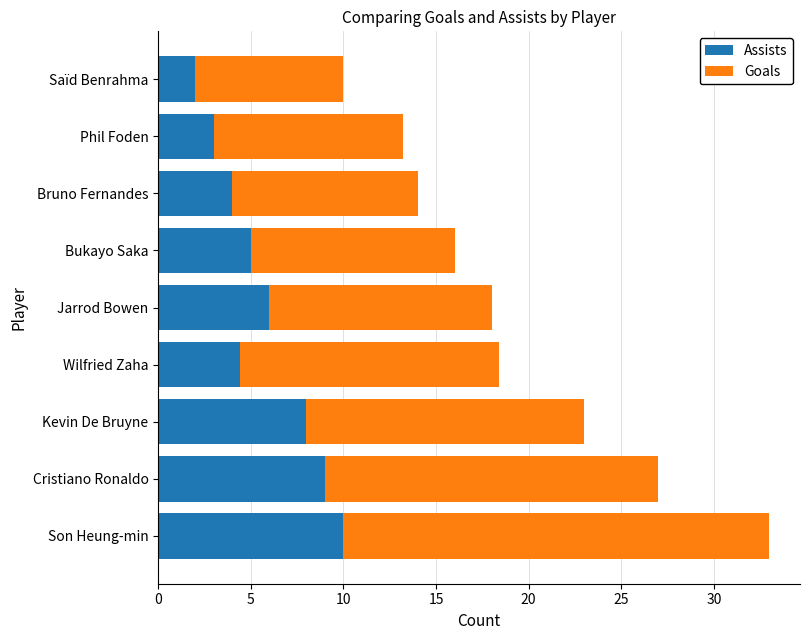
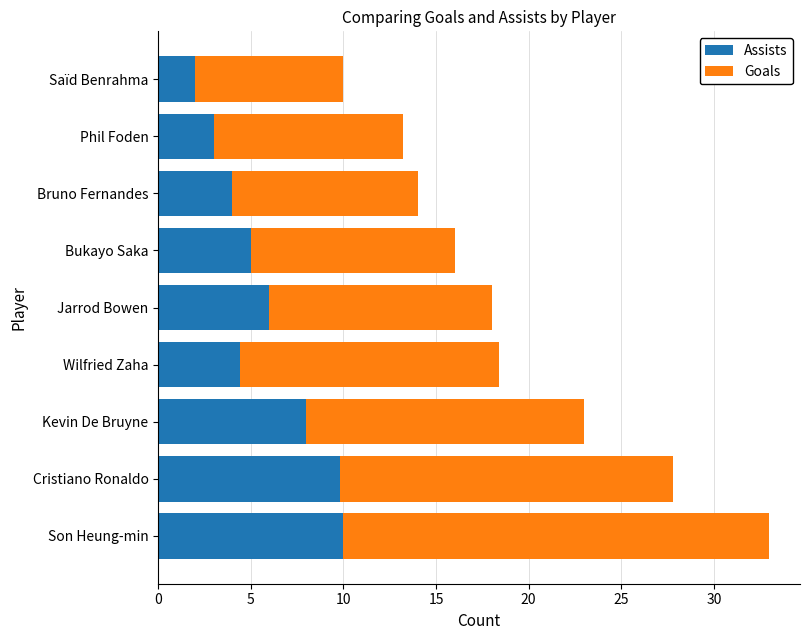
  {
    "Assists": {
      "Saïd Benrahma": 2.0,
      "Phil Foden": 3.0,
      "Bruno Fernandes": 4.0,
      "Bukayo Saka": 5.0,
      "Jarrod Bowen": 6.0,
      "Wilfried Zaha": 4.4,
      "Kevin De Bruyne": 8.0,
-     "Cristiano Ronaldo": 9.0,
+     "Cristiano Ronaldo": 9.8,
      "Son Heung-min": 10.0
    },
    "Goals": {
      "Saïd Benrahma": 8.0,
      "Phil Foden": 10.2,
      "Bruno Fernandes": 10.0,
      "Bukayo Saka": 11.0,
      "Jarrod Bowen": 12.0,
      "Wilfried Zaha": 14.0,
      "Kevin De Bruyne": 15.0,
      "Cristiano Ronaldo": 18.0,
      "Son Heung-min": 23.0
    }
  }
